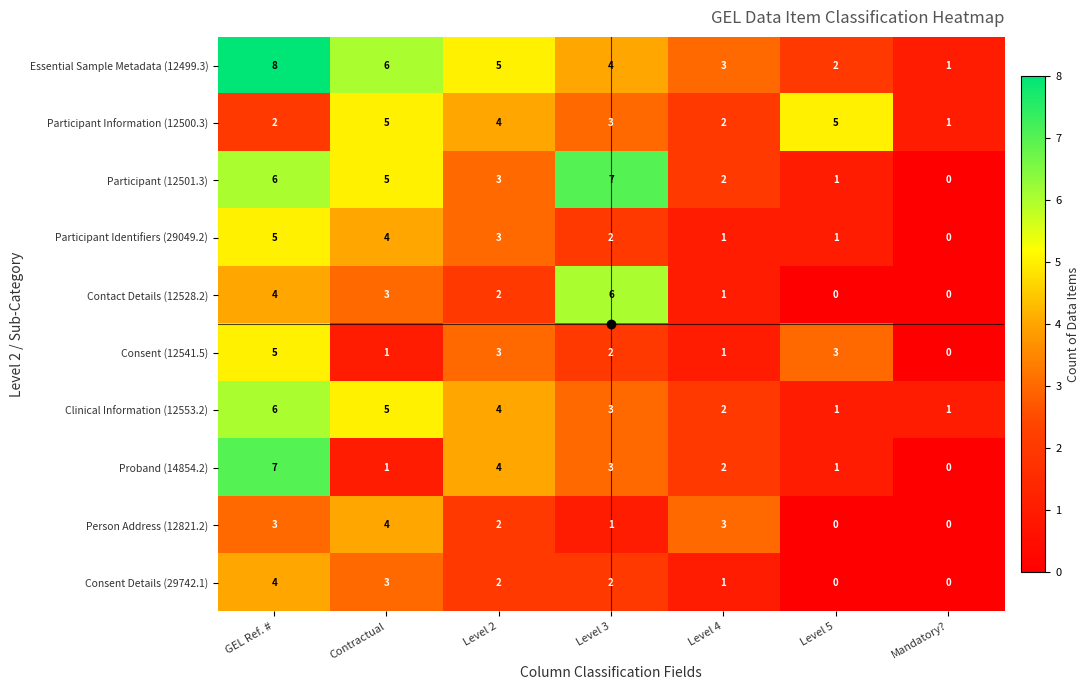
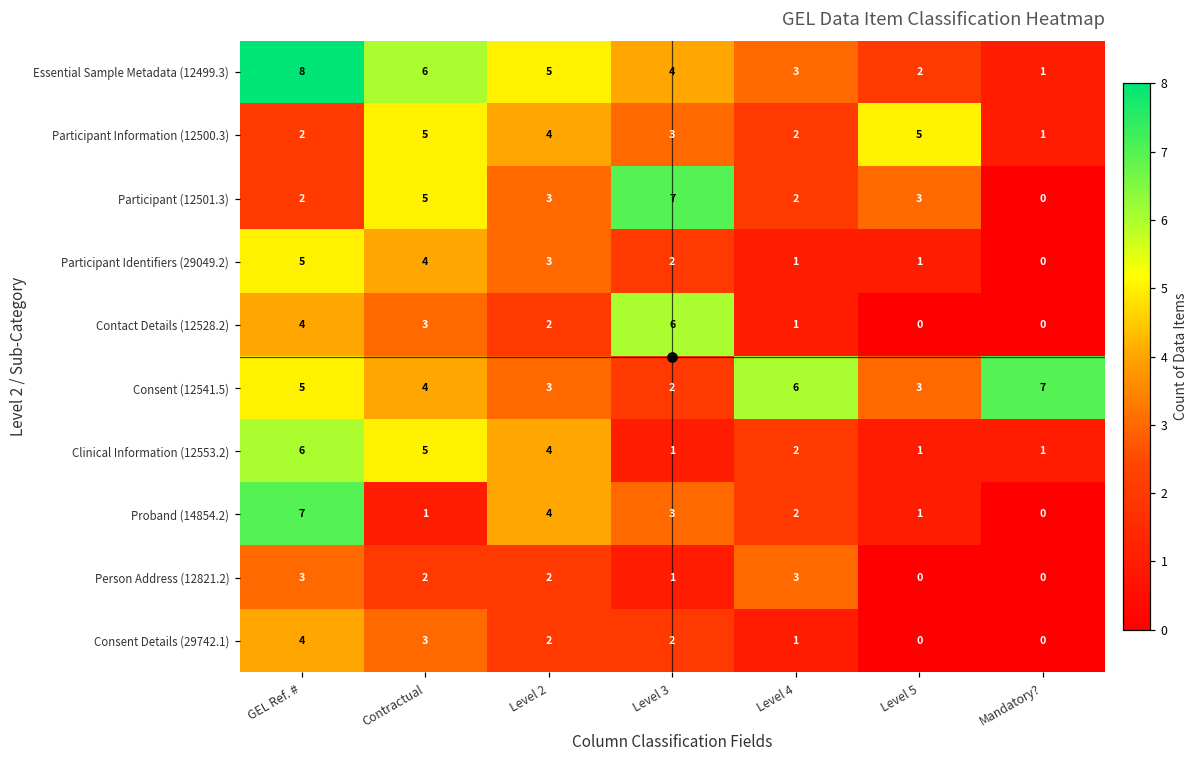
  {
    "Essential Sample Metadata (12499.3)": {
      "GEL Ref. #": 8,
      "Contractual": 6,
      "Level 2": 5,
      "Level 3": 4,
      "Level 4": 3,
      "Level 5": 2,
      "Mandatory?": 1
    },
    "Participant Information (12500.3)": {
      "GEL Ref. #": 2,
      "Contractual": 5,
      "Level 2": 4,
      "Level 3": 3,
      "Level 4": 2,
      "Level 5": 5,
      "Mandatory?": 1
    },
    "Participant (12501.3)": {
-     "GEL Ref. #": 6,
+     "GEL Ref. #": 2,
      "Contractual": 5,
      "Level 2": 3,
      "Level 3": 7,
      "Level 4": 2,
-     "Level 5": 1,
+     "Level 5": 3,
      "Mandatory?": 0
    },
    "Participant Identifiers (29049.2)": {
      "GEL Ref. #": 5,
      "Contractual": 4,
      "Level 2": 3,
      "Level 3": 2,
      "Level 4": 1,
      "Level 5": 1,
      "Mandatory?": 0
    },
    "Contact Details (12528.2)": {
      "GEL Ref. #": 4,
      "Contractual": 3,
      "Level 2": 2,
      "Level 3": 6,
      "Level 4": 1,
      "Level 5": 0,
      "Mandatory?": 0
    },
    "Consent (12541.5)": {
      "GEL Ref. #": 5,
-     "Contractual": 1,
+     "Contractual": 4,
      "Level 2": 3,
      "Level 3": 2,
-     "Level 4": 1,
+     "Level 4": 6,
      "Level 5": 3,
-     "Mandatory?": 0
+     "Mandatory?": 7
    },
    "Clinical Information (12553.2)": {
      "GEL Ref. #": 6,
      "Contractual": 5,
      "Level 2": 4,
-     "Level 3": 3,
+     "Level 3": 1,
      "Level 4": 2,
      "Level 5": 1,
      "Mandatory?": 1
    },
    "Proband (14854.2)": {
      "GEL Ref. #": 7,
      "Contractual": 1,
      "Level 2": 4,
      "Level 3": 3,
      "Level 4": 2,
      "Level 5": 1,
      "Mandatory?": 0
    },
    "Person Address (12821.2)": {
      "GEL Ref. #": 3,
-     "Contractual": 4,
+     "Contractual": 2,
      "Level 2": 2,
      "Level 3": 1,
      "Level 4": 3,
      "Level 5": 0,
      "Mandatory?": 0
    },
    "Consent Details (29742.1)": {
      "GEL Ref. #": 4,
      "Contractual": 3,
      "Level 2": 2,
      "Level 3": 2,
      "Level 4": 1,
      "Level 5": 0,
      "Mandatory?": 0
    }
  }
